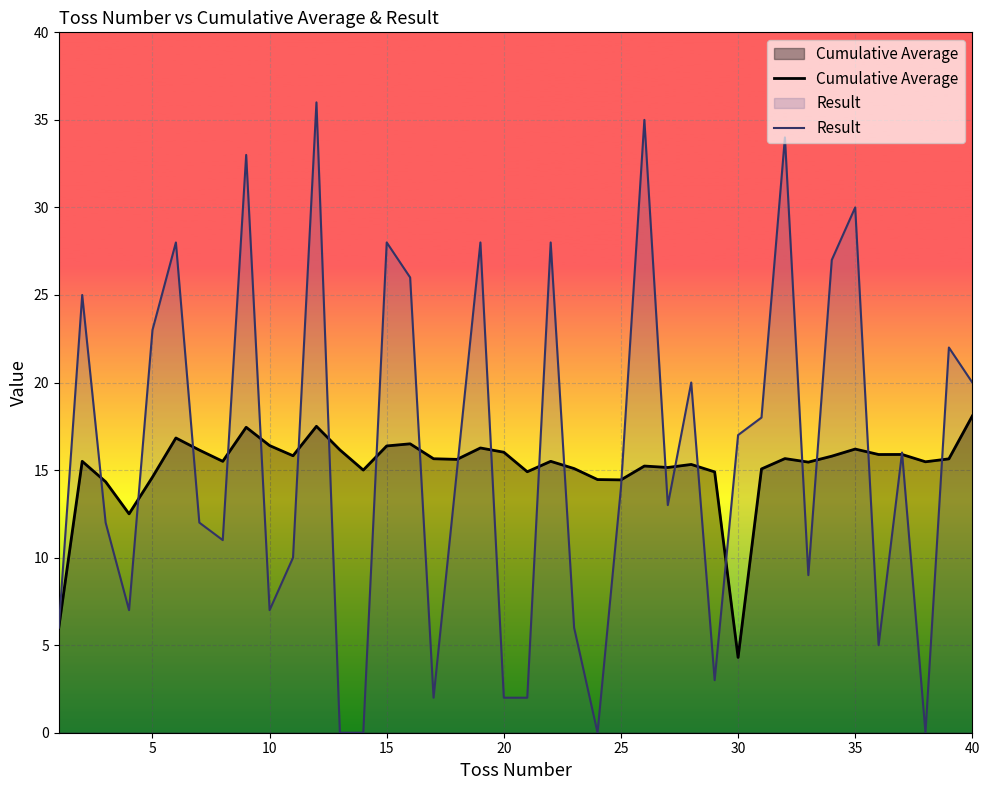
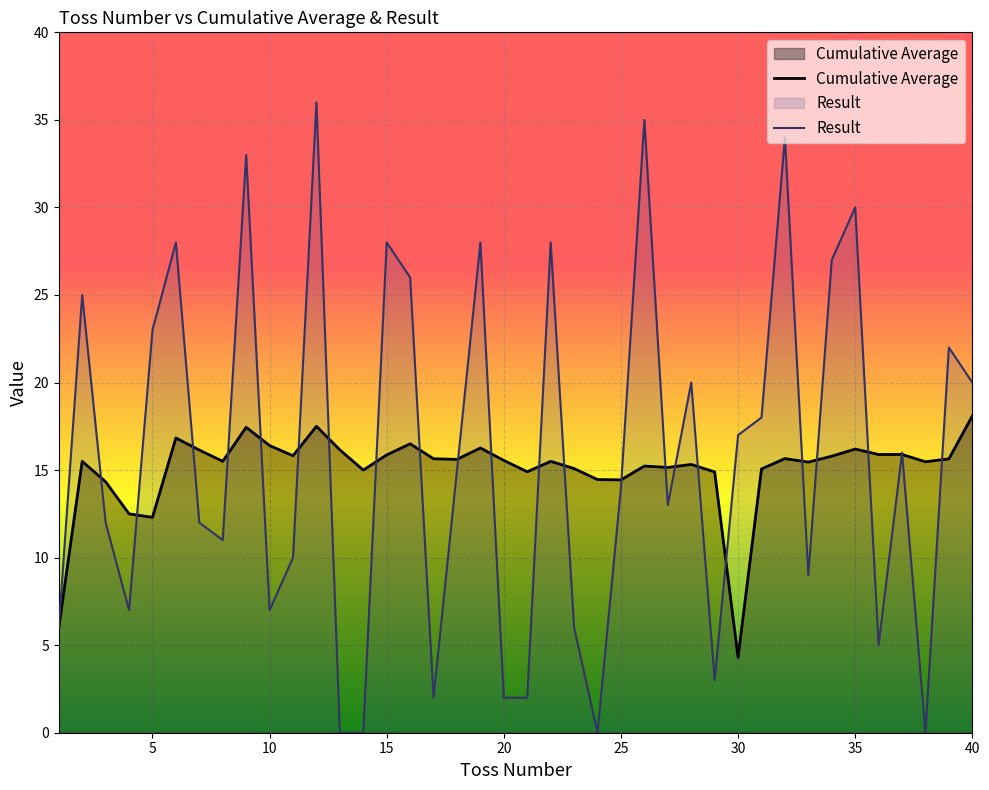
  {
    "Cumulative Average": {
-     "5": 14.6,
+     "5": 12.3,
      "10": 16.4,
-     "15": 16.4,
-     "20": 16.0,
+     "15": 15.9,
+     "20": 15.6,
      "25": 14.4,
      "30": 4.3,
      "35": 16.2,
      "40": 18.1
    }
  }
